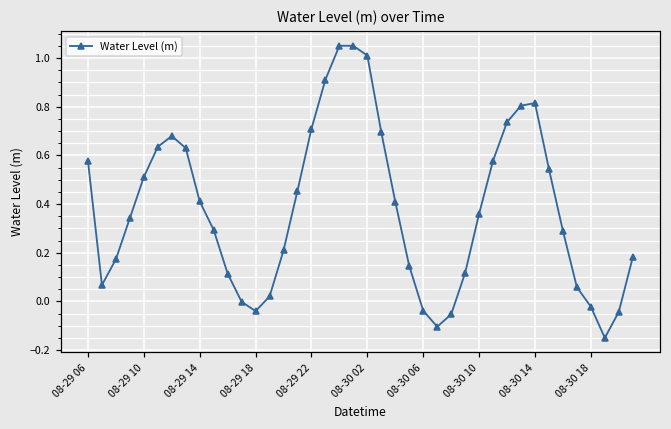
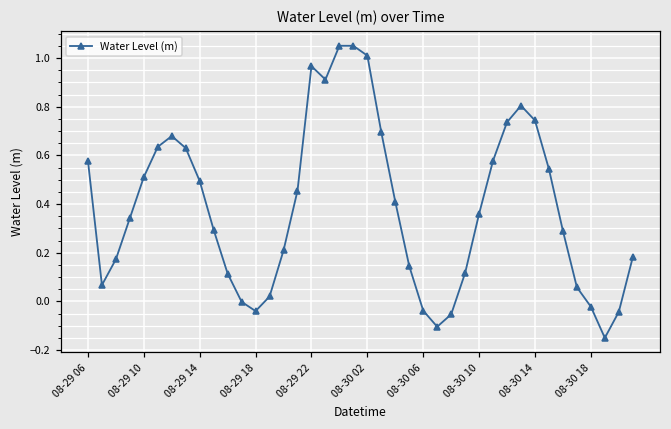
  {
    "08-29 06": 0.58,
    "08-29 10": 0.51,
-   "08-29 14": 0.41,
+   "08-29 14": 0.49,
    "08-29 18": -0.04,
-   "08-29 22": 0.71,
+   "08-29 22": 0.97,
    "08-30 02": 1.01,
    "08-30 06": -0.04,
    "08-30 10": 0.36,
-   "08-30 14": 0.81,
+   "08-30 14": 0.74,
    "08-30 18": -0.02
  }
